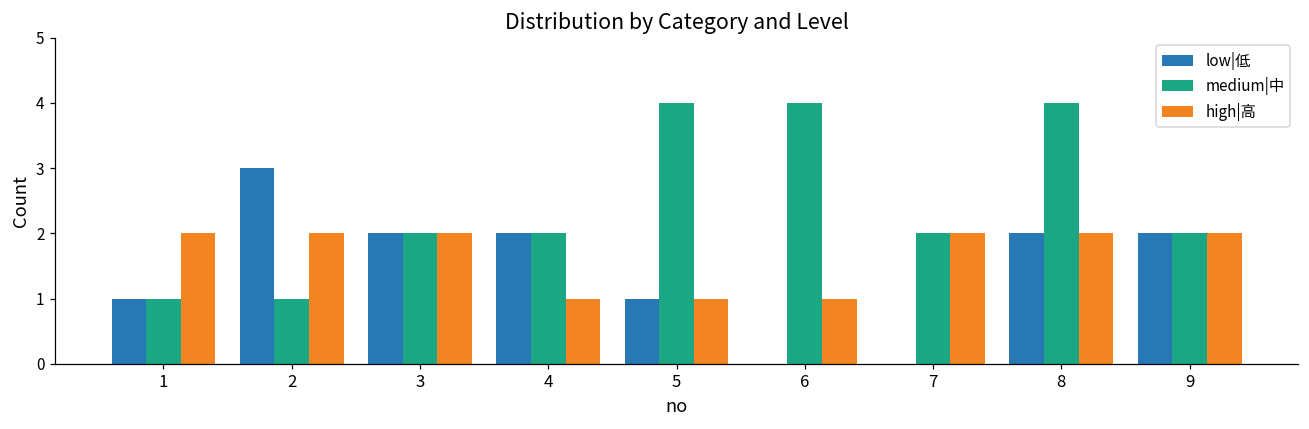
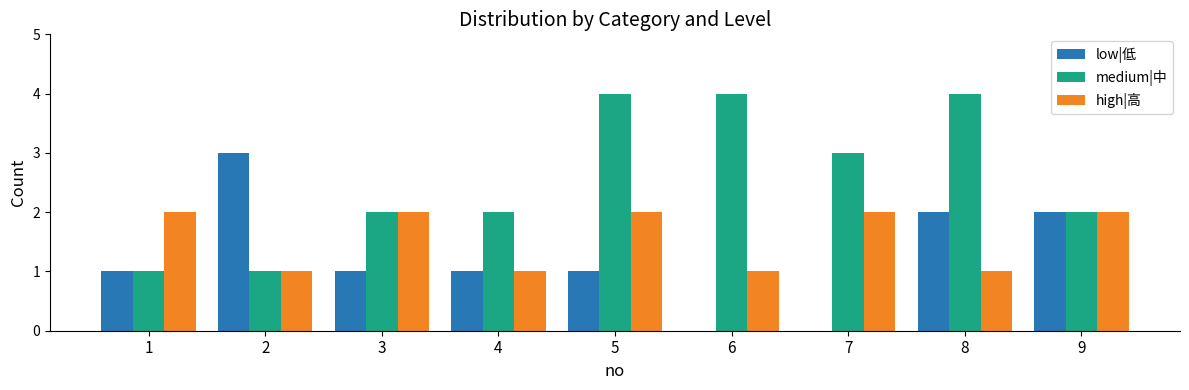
  {
    "low|低": {
      "1": 1,
      "2": 3,
-     "3": 2,
-     "4": 2,
+     "3": 1,
+     "4": 1,
      "5": 1,
      "6": 0,
      "7": 0,
      "8": 2,
      "9": 2
    },
    "medium|中": {
      "1": 1,
      "2": 1,
      "3": 2,
      "4": 2,
      "5": 4,
      "6": 4,
-     "7": 2,
+     "7": 3,
      "8": 4,
      "9": 2
    },
    "high|高": {
      "1": 2,
-     "2": 2,
+     "2": 1,
      "3": 2,
      "4": 1,
-     "5": 1,
+     "5": 2,
      "6": 1,
      "7": 2,
-     "8": 2,
+     "8": 1,
      "9": 2
    }
  }
